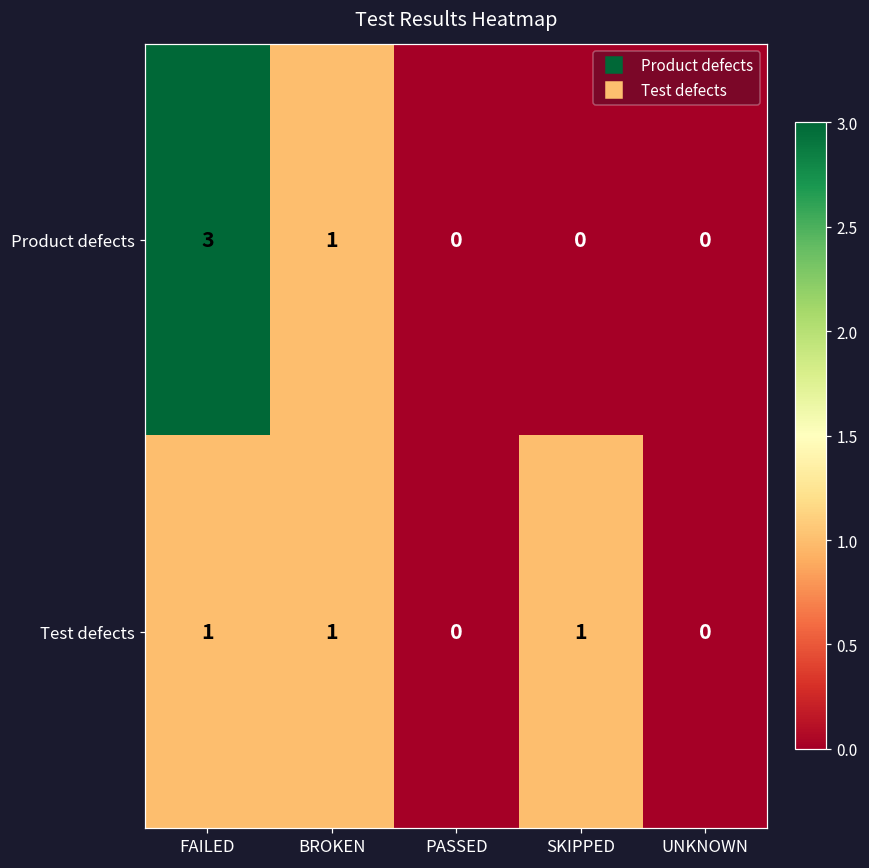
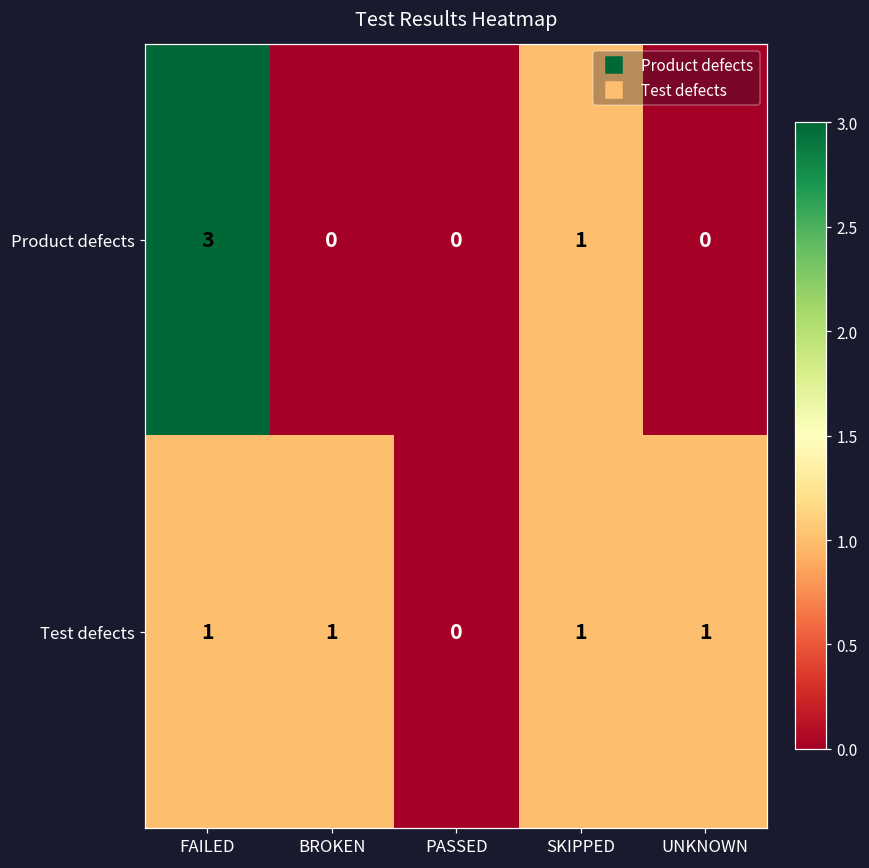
  {
    "Product defects": {
      "FAILED": 3,
-     "BROKEN": 1,
+     "BROKEN": 0,
      "PASSED": 0,
-     "SKIPPED": 0,
+     "SKIPPED": 1,
      "UNKNOWN": 0
    },
    "Test defects": {
      "FAILED": 1,
      "BROKEN": 1,
      "PASSED": 0,
      "SKIPPED": 1,
-     "UNKNOWN": 0
+     "UNKNOWN": 1
    }
  }
